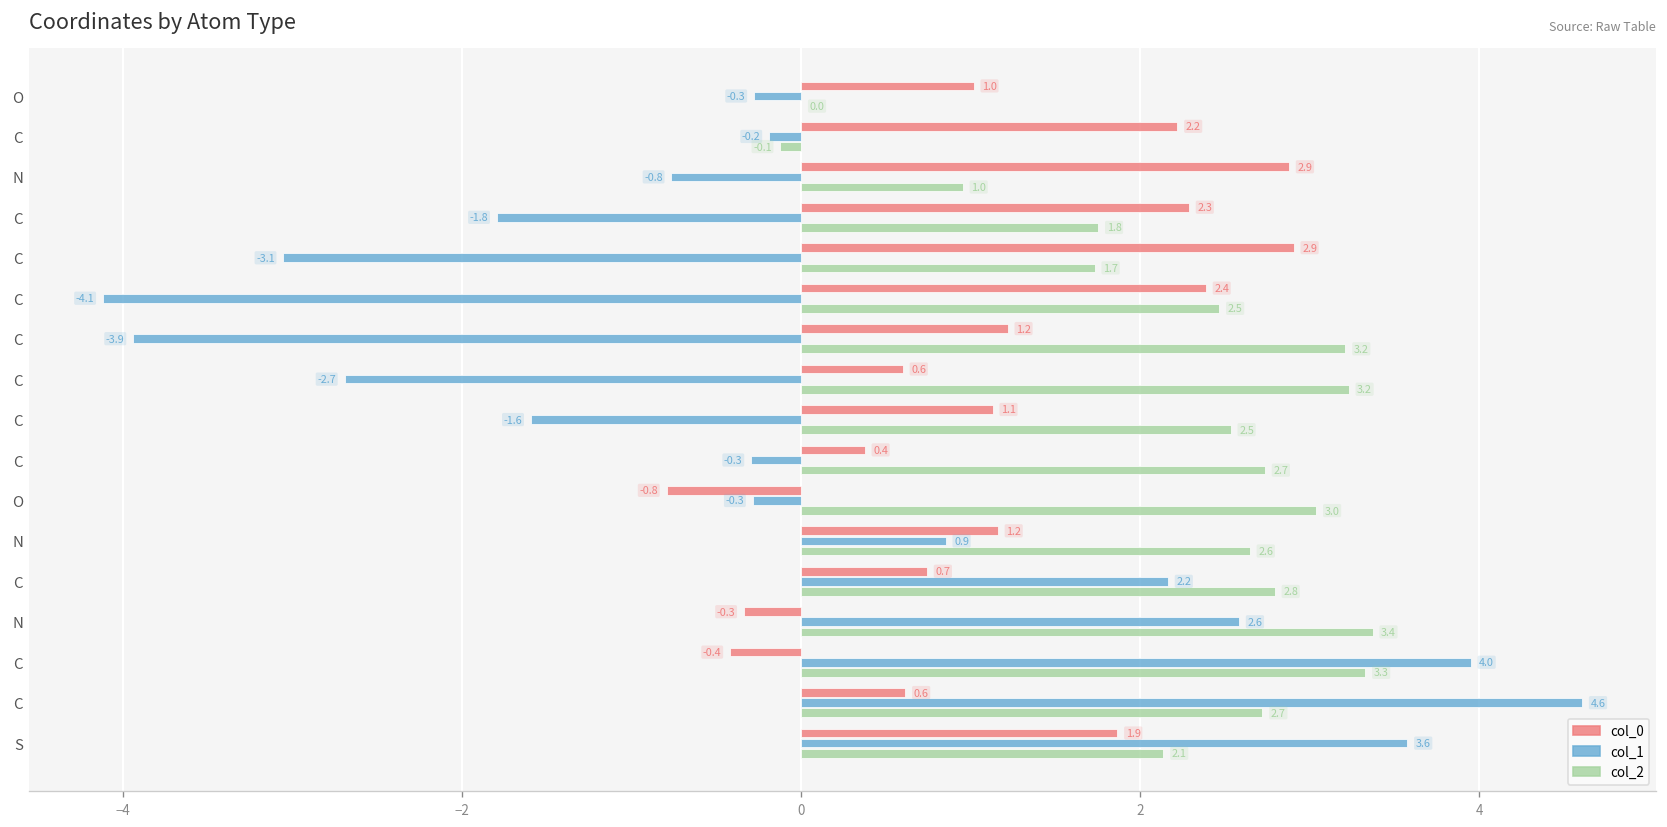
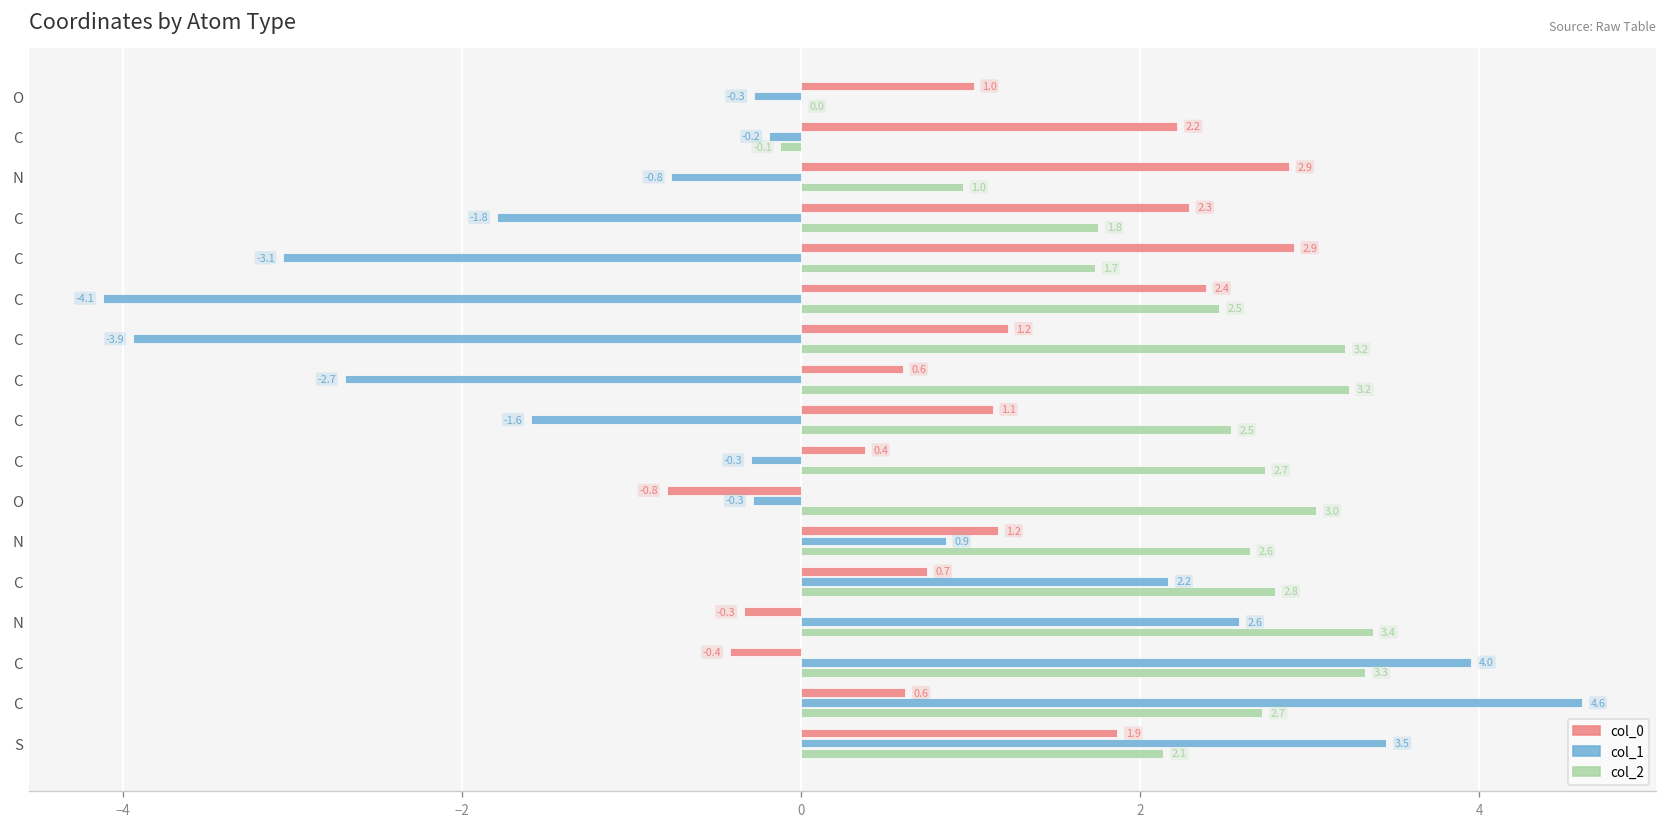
  {
    "col_1": {
-     "S": 3.6
+     "S": 3.5
    }
  }
